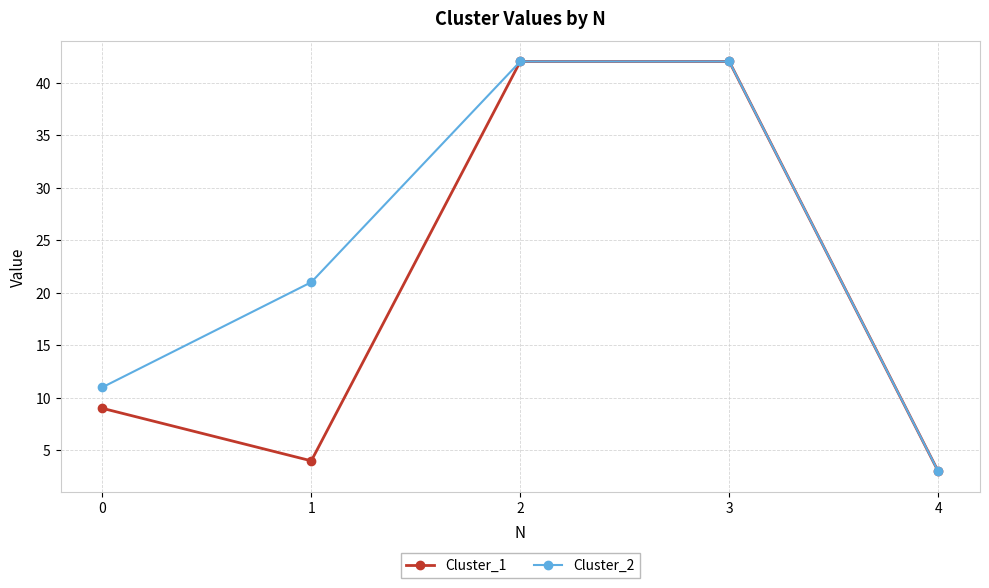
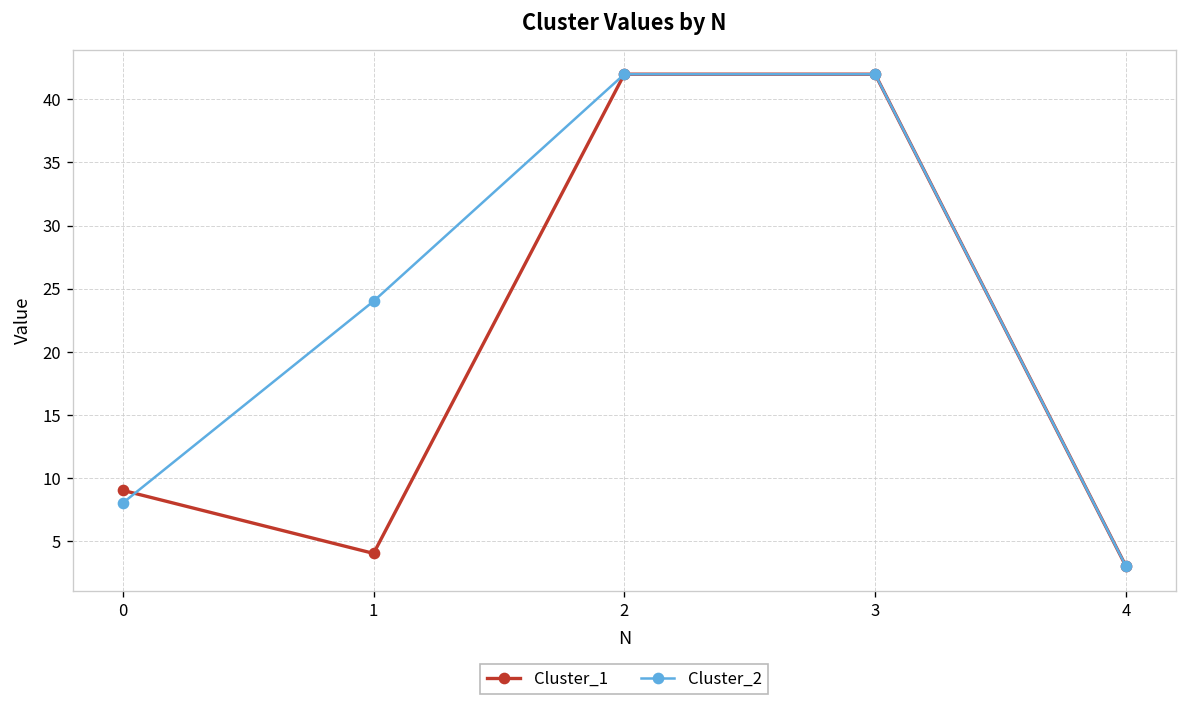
  {
    "Cluster_1": {
      "0": 9,
      "1": 4
    },
    "Cluster_2": {
-     "0": 11,
-     "1": 21
+     "0": 8,
+     "1": 24
    }
  }
